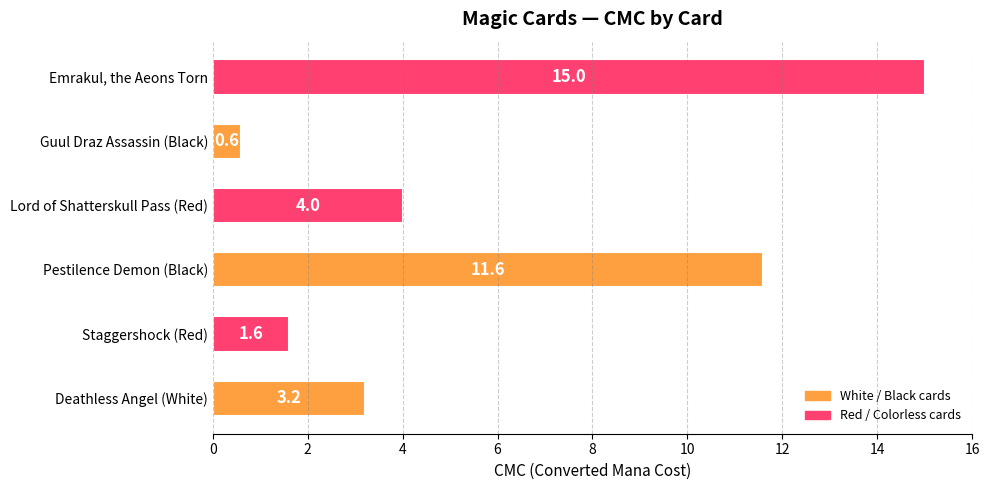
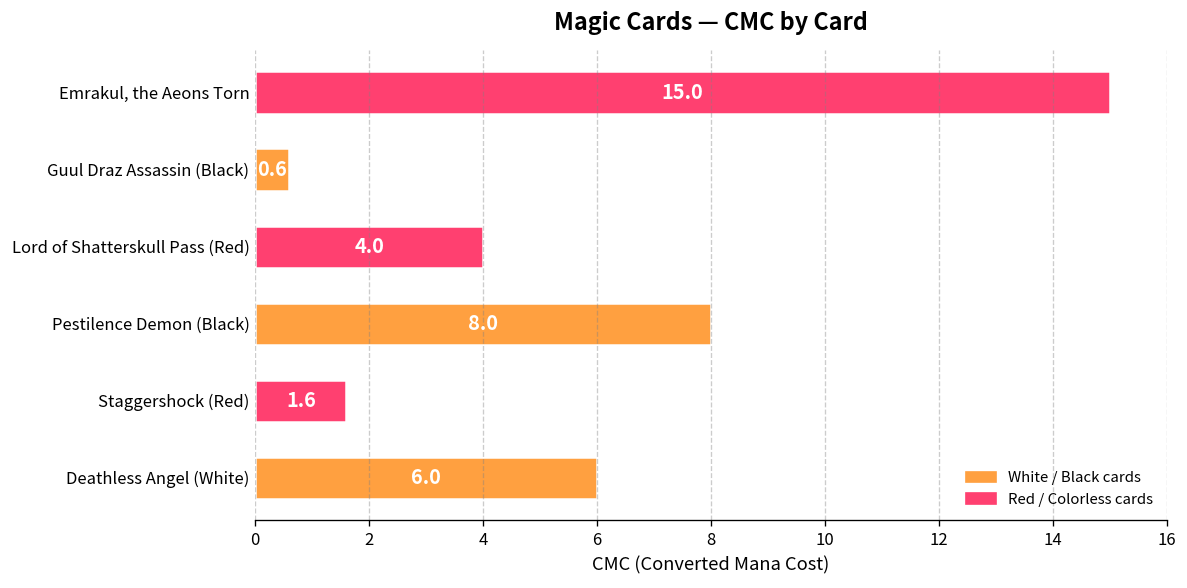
  {
    "Emrakul, the Aeons Torn": 15.0,
    "Guul Draz Assassin (Black)": 0.6,
    "Lord of Shatterskull Pass (Red)": 4.0,
-   "Pestilence Demon (Black)": 11.6,
+   "Pestilence Demon (Black)": 8.0,
    "Staggershock (Red)": 1.6,
-   "Deathless Angel (White)": 3.2
+   "Deathless Angel (White)": 6.0
  }
